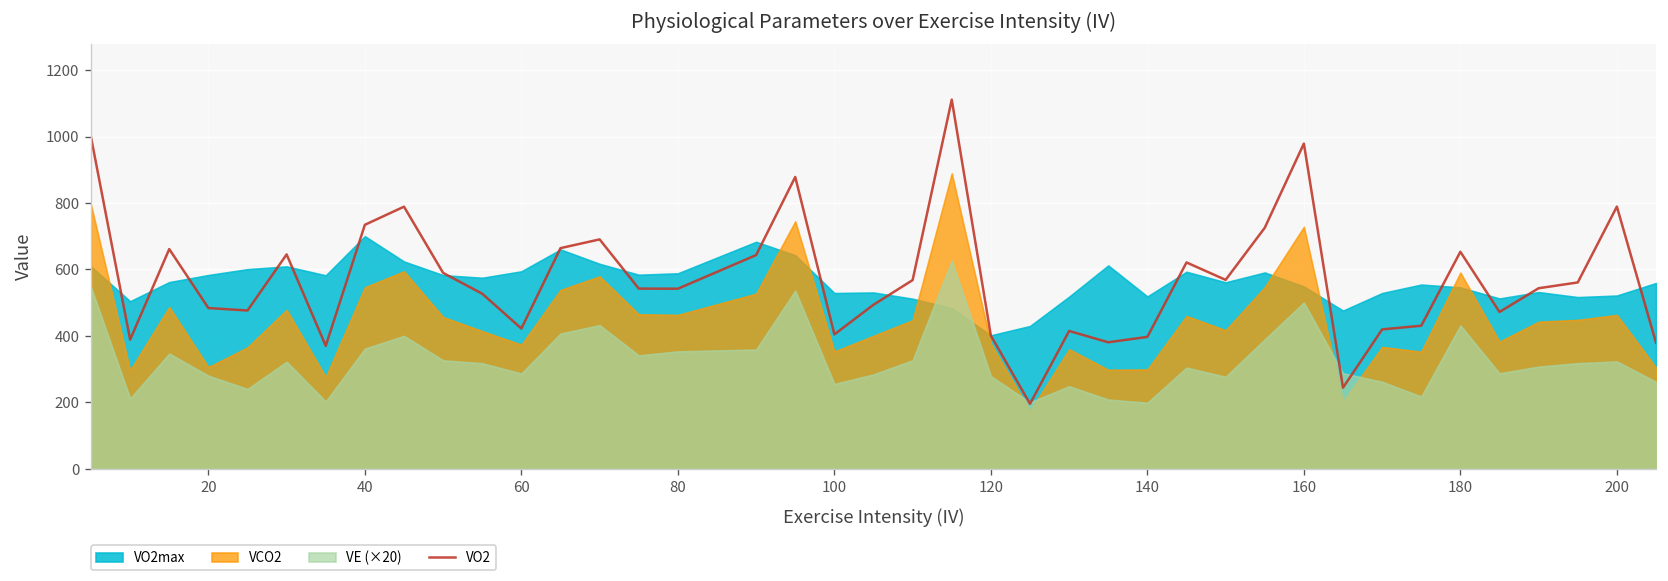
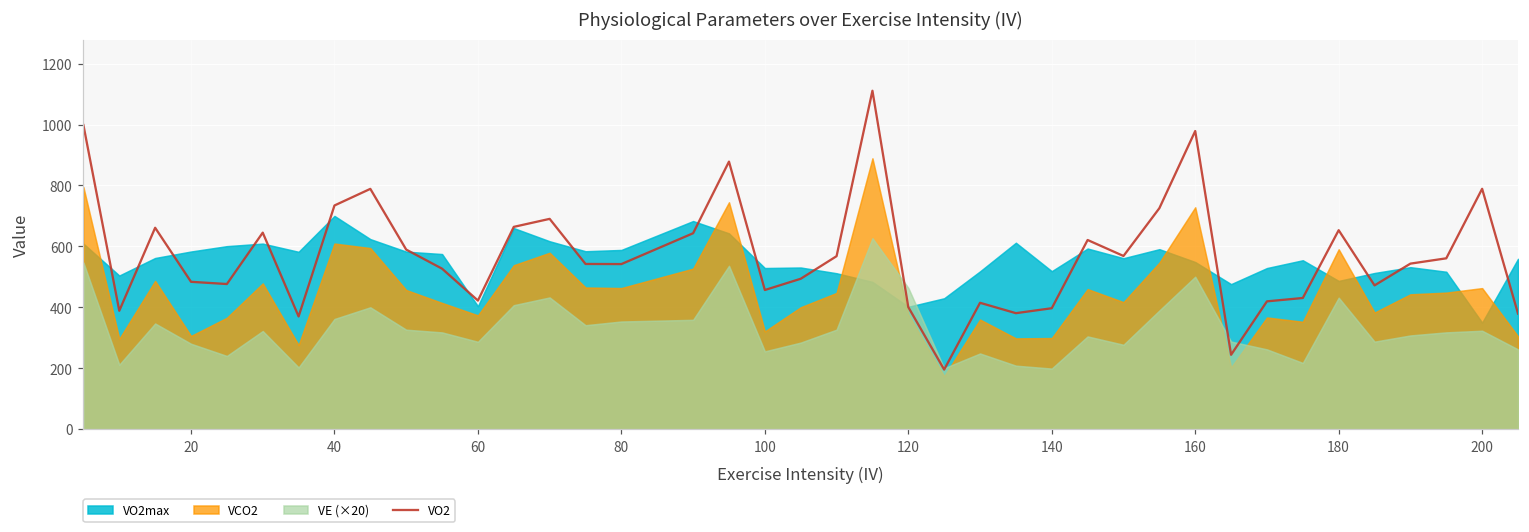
  {
    "VO2": {
      "20": 480,
      "40": 730,
      "60": 420,
      "80": 540,
-     "100": 400,
+     "100": 460,
      "140": 400,
      "160": 980,
      "180": 650,
      "200": 790
    },
    "VO2max": {
      "20": 580,
      "40": 700,
-     "60": 590,
+     "60": 400,
      "80": 590,
      "100": 530,
      "140": 520,
      "160": 550,
-     "180": 550,
-     "200": 520
+     "180": 490,
+     "200": 350
    },
    "VCO2": {
      "20": 310,
-     "40": 550,
+     "40": 610,
      "60": 370,
      "80": 460,
-     "100": 350,
+     "100": 320,
      "120": 380,
      "140": 300,
      "160": 730,
      "180": 590,
      "200": 460
    },
    "VE (×20)": {
      "20": 280,
      "40": 360,
      "60": 290,
      "80": 350,
      "100": 260,
-     "120": 280,
+     "120": 460,
      "140": 200,
      "160": 500,
      "180": 430,
      "200": 320
    }
  }
